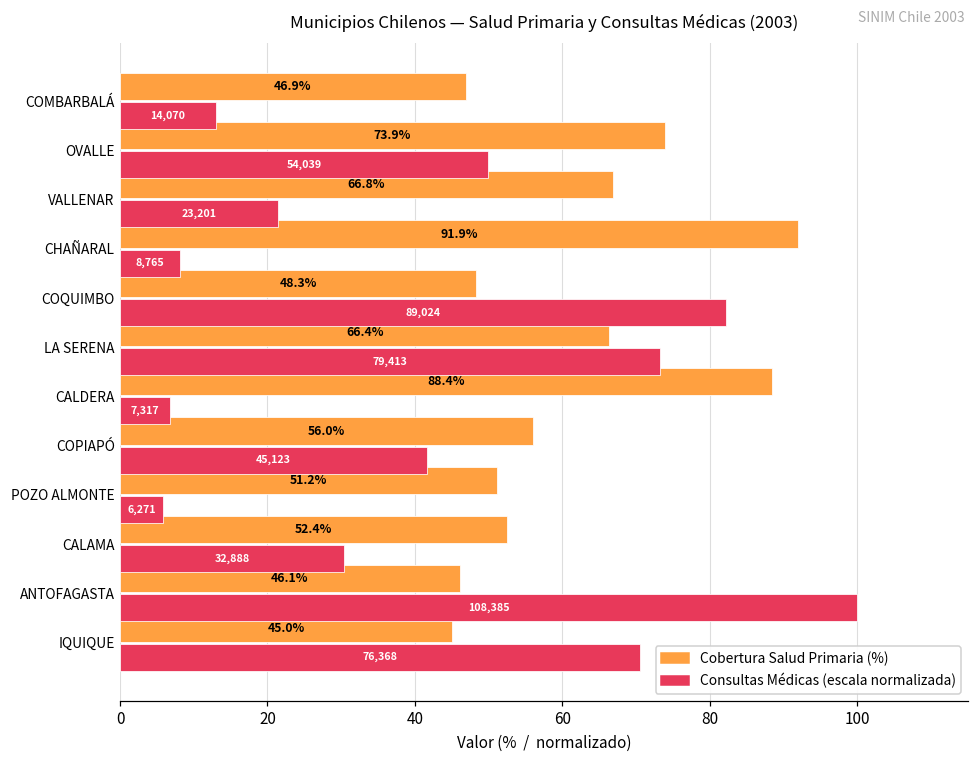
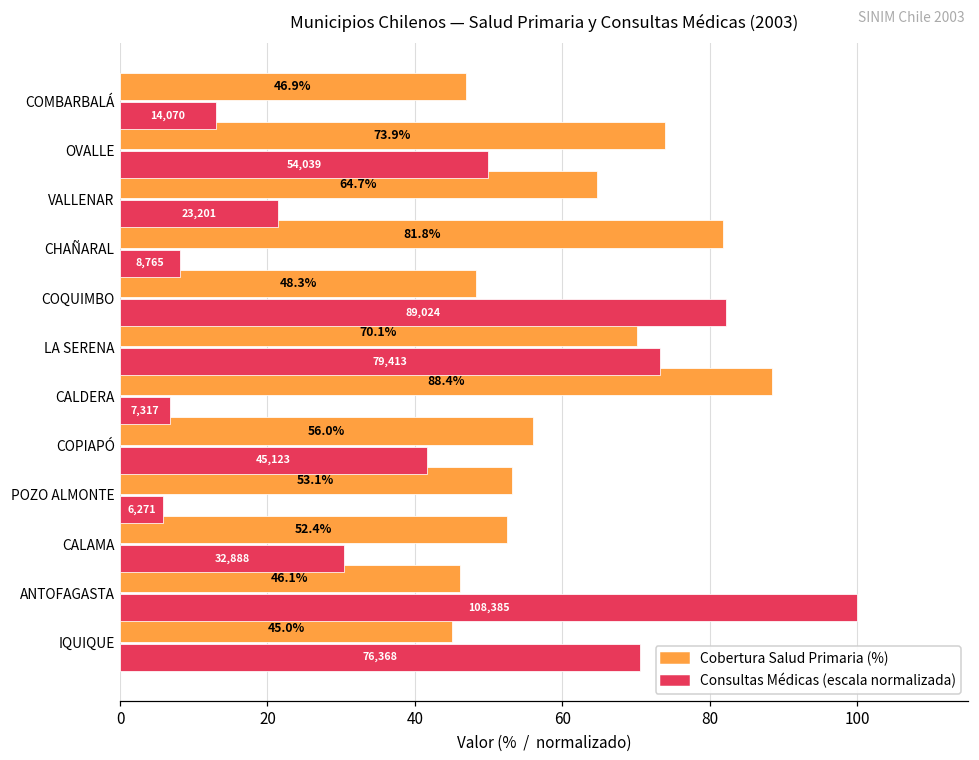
  {
    "Cobertura Salud Primaria (%)": {
      "COMBARBALÁ": "46.9%",
      "OVALLE": "73.9%",
-     "VALLENAR": "66.8%",
-     "CHAÑARAL": "91.9%",
+     "VALLENAR": "64.7%",
+     "CHAÑARAL": "81.8%",
      "COQUIMBO": "48.3%",
-     "LA SERENA": "66.4%",
+     "LA SERENA": "70.1%",
      "CALDERA": "88.4%",
      "COPIAPÓ": "56.0%",
-     "POZO ALMONTE": "51.2%",
+     "POZO ALMONTE": "53.1%",
      "CALAMA": "52.4%",
      "ANTOFAGASTA": "46.1%",
      "IQUIQUE": "45.0%"
    }
  }
